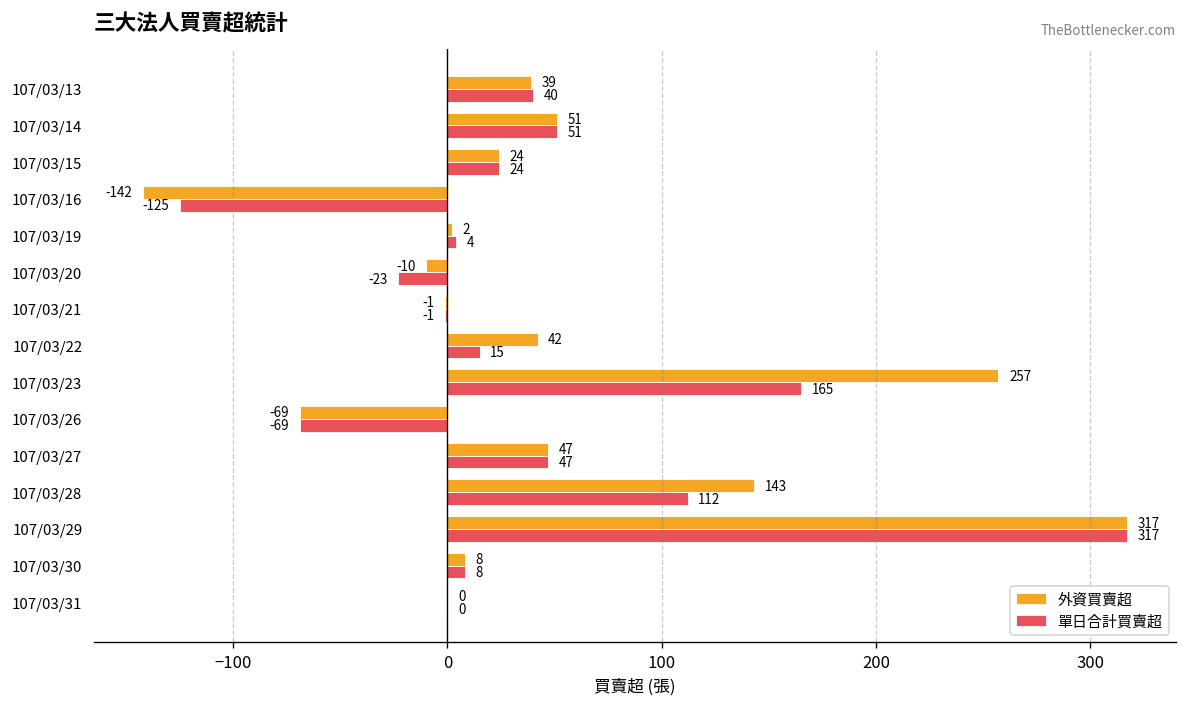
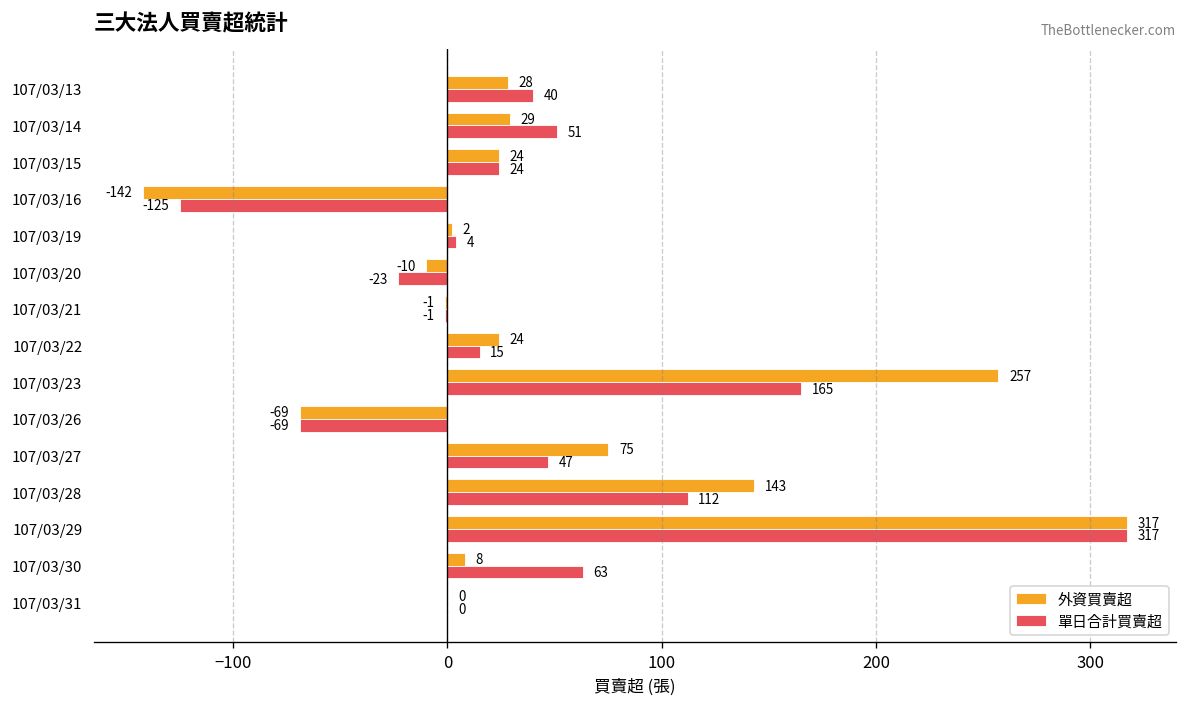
  {
    "外資買賣超": {
-     "107/03/13": 39,
-     "107/03/14": 51,
+     "107/03/13": 28,
+     "107/03/14": 29,
      "107/03/15": 24,
      "107/03/16": -142,
      "107/03/19": 2,
      "107/03/20": -10,
      "107/03/21": -1,
-     "107/03/22": 42,
+     "107/03/22": 24,
      "107/03/23": 257,
      "107/03/26": -69,
-     "107/03/27": 47,
+     "107/03/27": 75,
      "107/03/28": 143,
      "107/03/29": 317,
      "107/03/30": 8,
      "107/03/31": 0
    },
    "單日合計買賣超": {
      "107/03/13": 40,
      "107/03/14": 51,
      "107/03/15": 24,
      "107/03/16": -125,
      "107/03/19": 4,
      "107/03/20": -23,
      "107/03/21": -1,
      "107/03/22": 15,
      "107/03/23": 165,
      "107/03/26": -69,
      "107/03/27": 47,
      "107/03/28": 112,
      "107/03/29": 317,
-     "107/03/30": 8,
+     "107/03/30": 63,
      "107/03/31": 0
    }
  }
